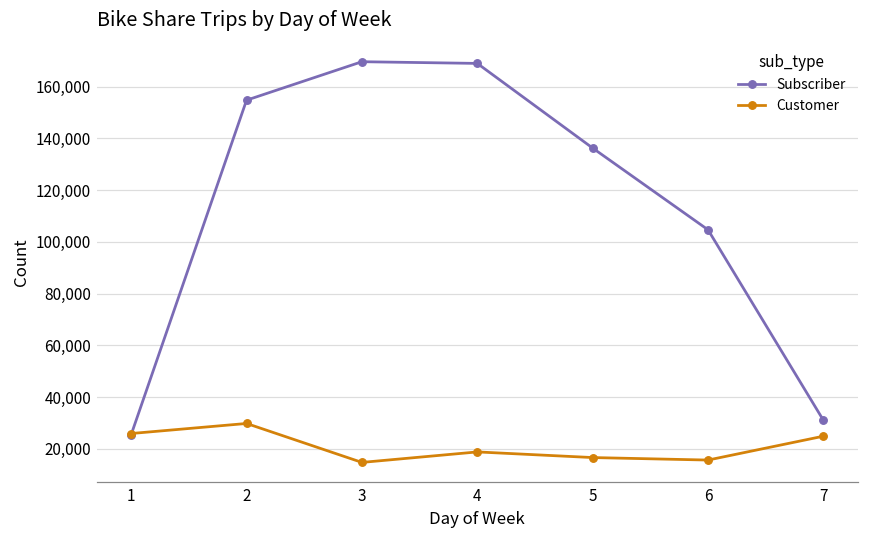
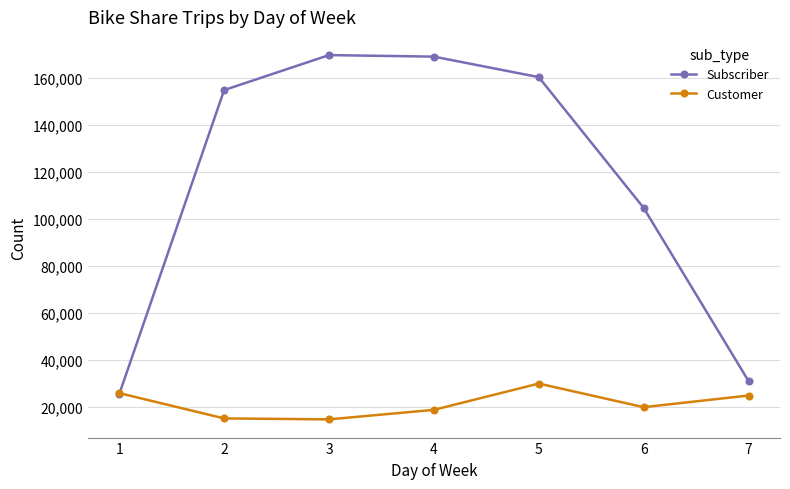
  {
    "Subscriber": {
      "2": "155,000",
      "3": "170,000",
      "4": "169,000",
-     "5": "136,000",
+     "5": "160,000",
      "6": "105,000",
      "7": "31,000"
    },
    "Customer": {
-     "2": "30,000",
+     "2": "15,000",
      "3": "15,000",
      "4": "19,000",
-     "5": "17,000",
-     "6": "16,000",
+     "5": "30,000",
+     "6": "20,000",
      "7": "25,000"
    }
  }
